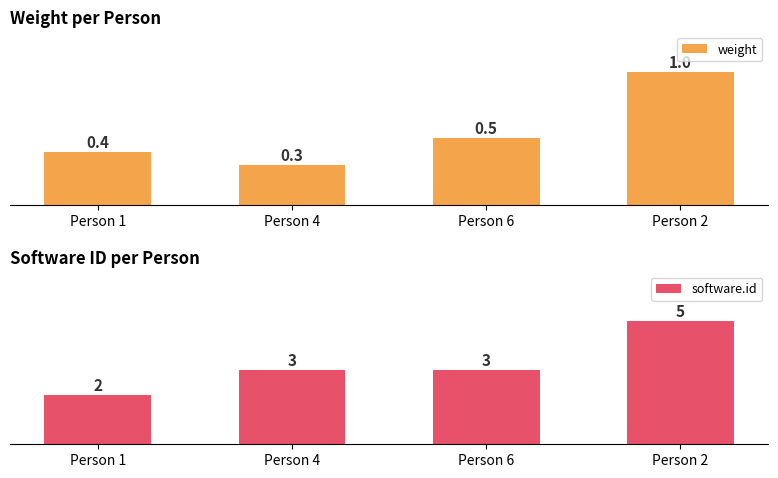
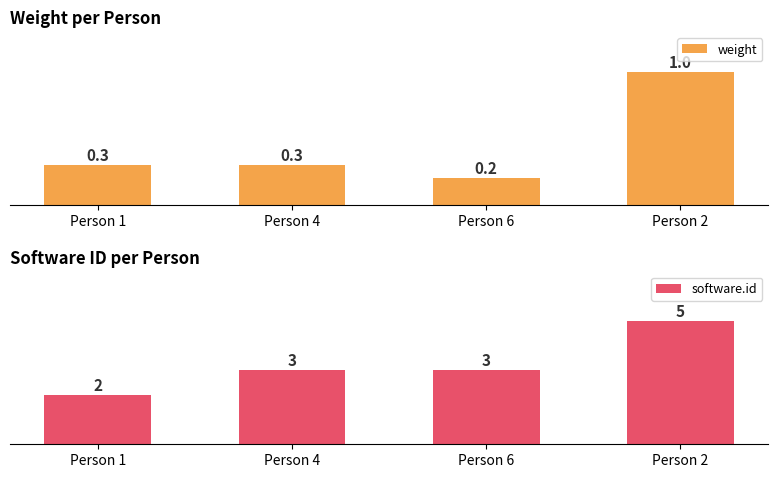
  {
    "Weight per Person": {
-     "Person 1": 0.4,
+     "Person 1": 0.3,
      "Person 4": 0.3,
-     "Person 6": 0.5
+     "Person 6": 0.2
    },
    "Software ID per Person": {
      "Person 1": 2,
      "Person 4": 3,
      "Person 6": 3,
      "Person 2": 5
    }
  }
